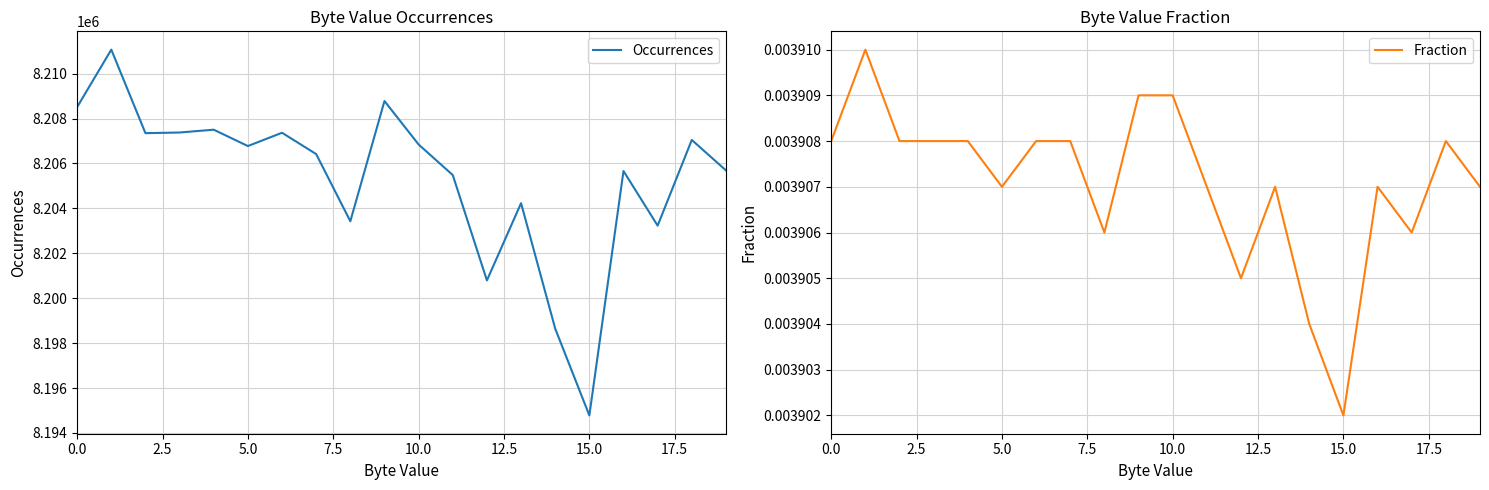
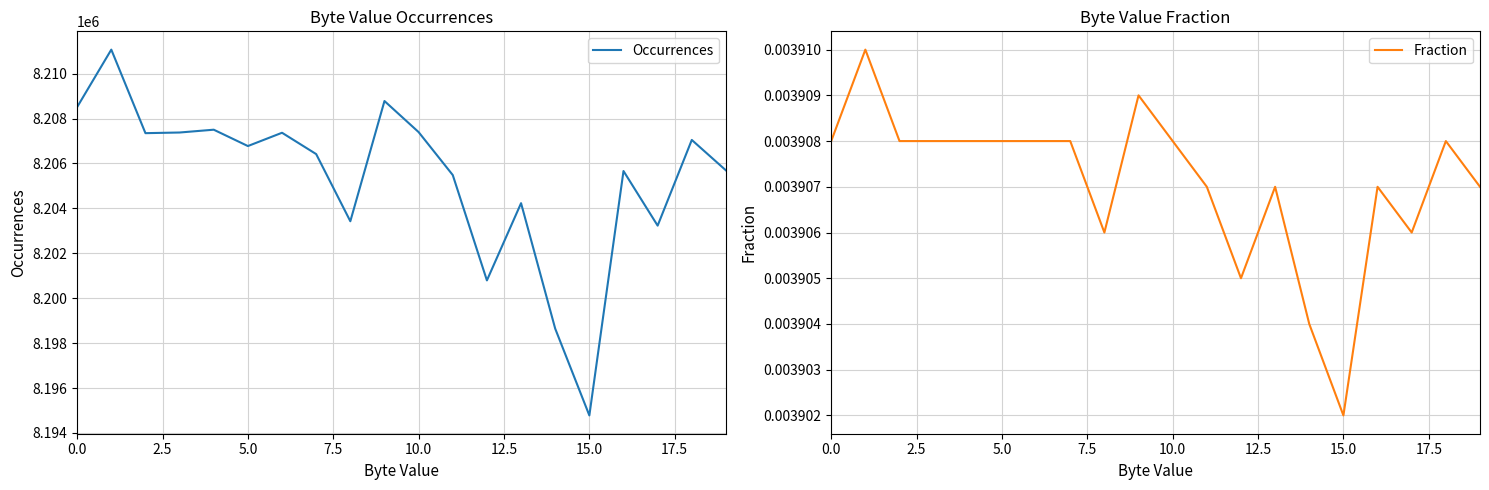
  {
    "Byte Value Occurrences": {
      "0.0": 8208500,
      "5.0": 8206800,
-     "10.0": 8206800,
+     "10.0": 8207400,
      "15.0": 8194800
    },
    "Byte Value Fraction": {
      "0.0": 0.003908,
-     "5.0": 0.003907,
-     "10.0": 0.003909,
+     "5.0": 0.003908,
+     "10.0": 0.003908,
      "15.0": 0.003902
    }
  }
